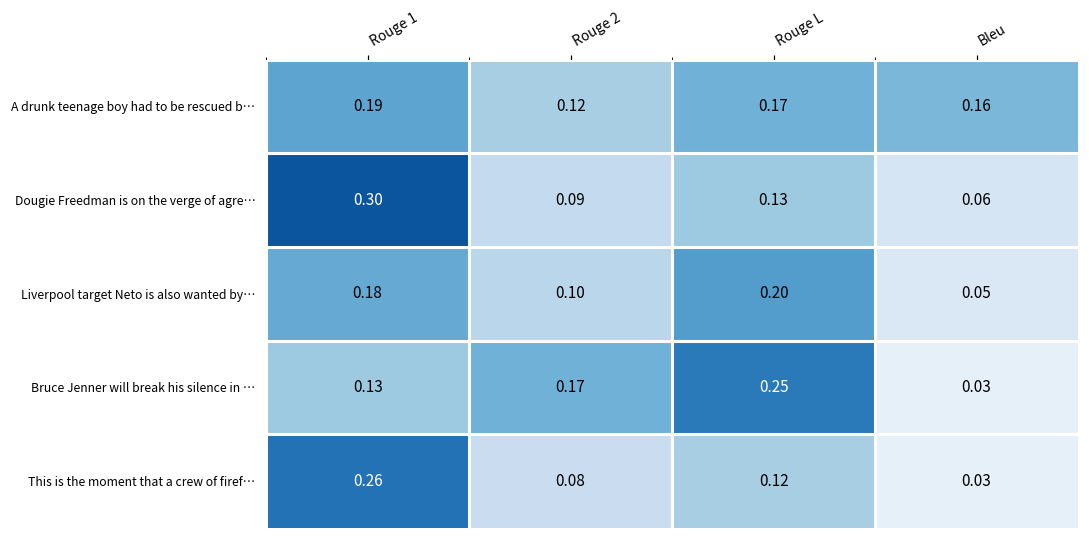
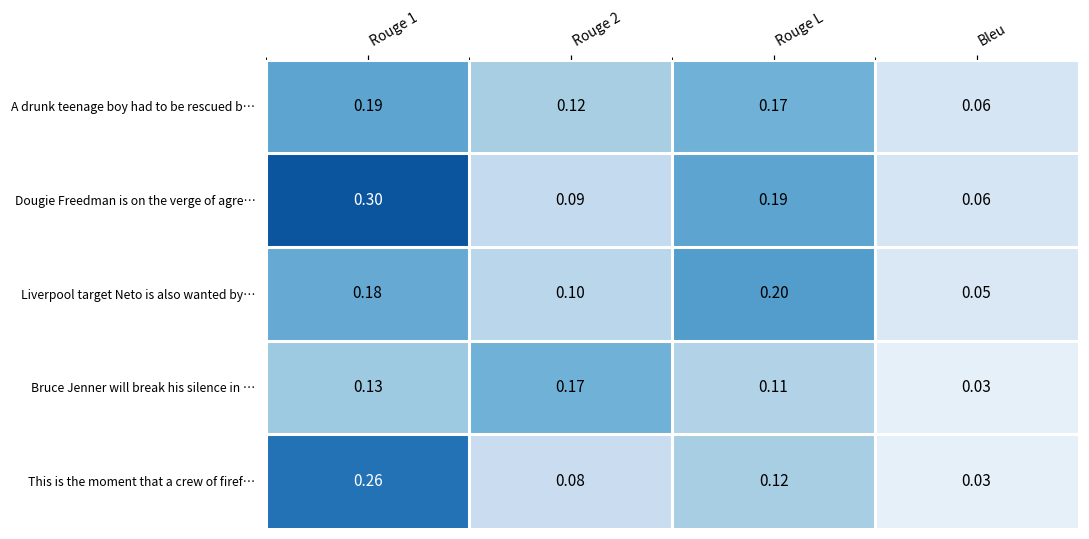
  {
    "A drunk teenage boy had to be rescued b…": {
      "Rouge 1": 0.19,
      "Rouge 2": 0.12,
      "Rouge L": 0.17,
-     "Bleu": 0.16
+     "Bleu": 0.06
    },
    "Dougie Freedman is on the verge of agre…": {
      "Rouge 1": 0.30,
      "Rouge 2": 0.09,
-     "Rouge L": 0.13,
+     "Rouge L": 0.19,
      "Bleu": 0.06
    },
    "Liverpool target Neto is also wanted by…": {
      "Rouge 1": 0.18,
      "Rouge 2": 0.10,
      "Rouge L": 0.20,
      "Bleu": 0.05
    },
    "Bruce Jenner will break his silence in …": {
      "Rouge 1": 0.13,
      "Rouge 2": 0.17,
-     "Rouge L": 0.25,
+     "Rouge L": 0.11,
      "Bleu": 0.03
    },
    "This is the moment that a crew of firef…": {
      "Rouge 1": 0.26,
      "Rouge 2": 0.08,
      "Rouge L": 0.12,
      "Bleu": 0.03
    }
  }
